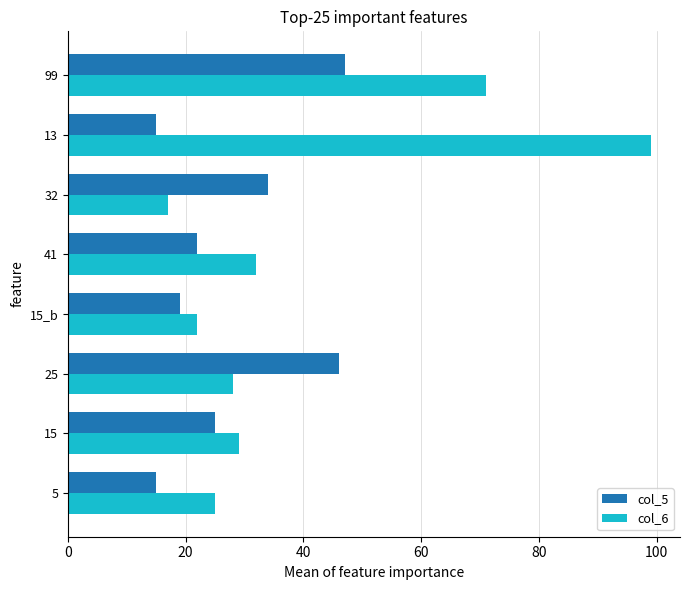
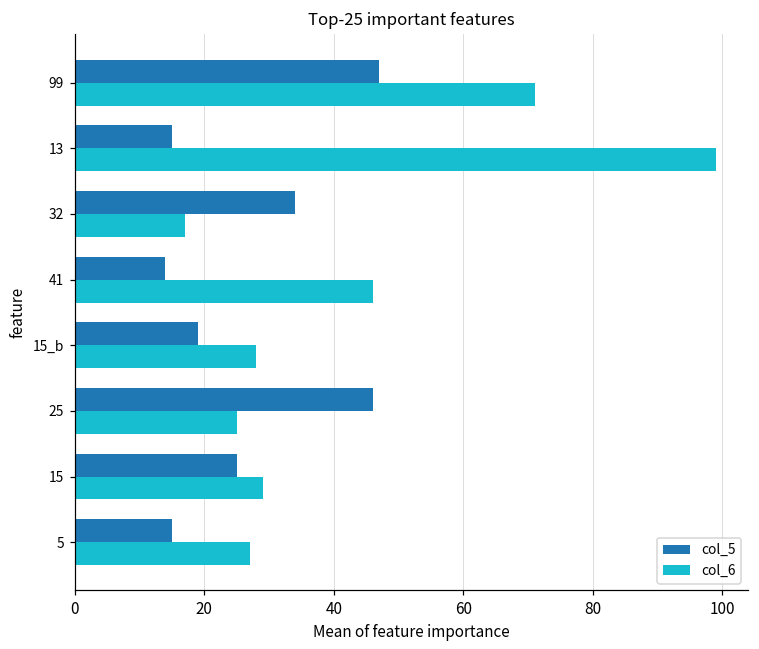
  {
    "col_5": {
      "99": 47,
      "13": 15,
      "32": 34,
-     "41": 22,
+     "41": 14,
      "15_b": 19,
      "25": 46,
      "15": 25,
      "5": 15
    },
    "col_6": {
      "99": 71,
      "13": 99,
      "32": 17,
-     "41": 32,
-     "15_b": 22,
-     "25": 28,
+     "41": 46,
+     "15_b": 28,
+     "25": 25,
      "15": 29,
-     "5": 25
+     "5": 27
    }
  }
